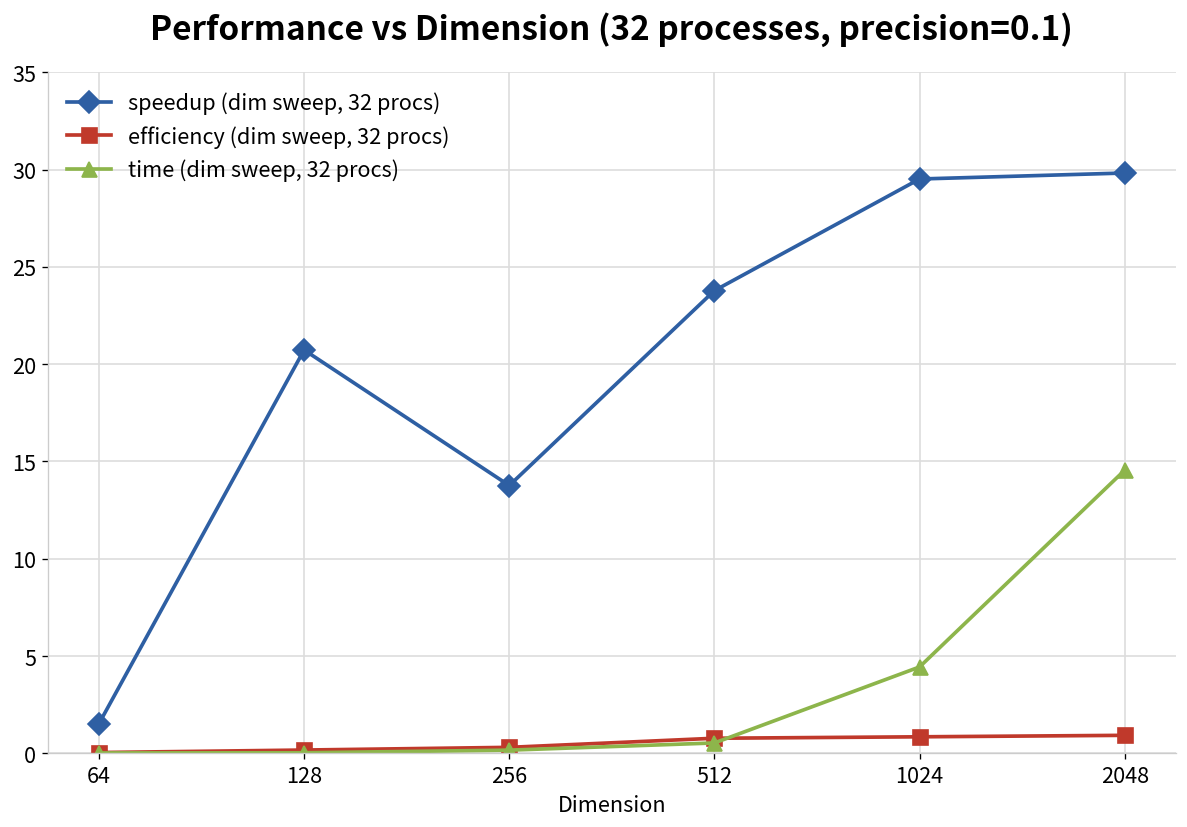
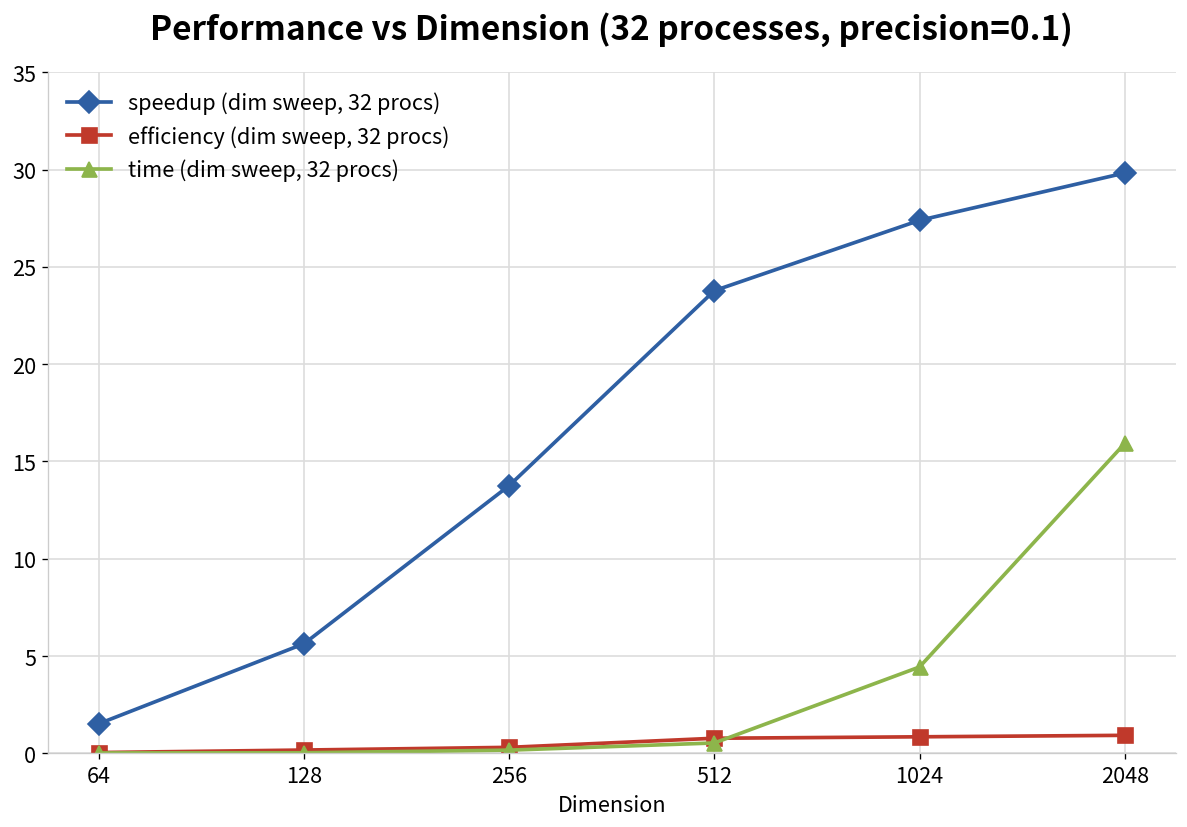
  {
    "speedup (dim sweep, 32 procs)": {
      "64": 1.5,
-     "128": 20.7,
+     "128": 5.6,
      "256": 13.8,
      "512": 23.8,
-     "1024": 29.5,
+     "1024": 27.4,
      "2048": 29.8
    },
    "efficiency (dim sweep, 32 procs)": {
      "512": 0.8,
      "1024": 0.9,
      "2048": 0.9
    },
    "time (dim sweep, 32 procs)": {
      "512": 0.5,
      "1024": 4.4,
-     "2048": 14.6
+     "2048": 15.9
    }
  }
